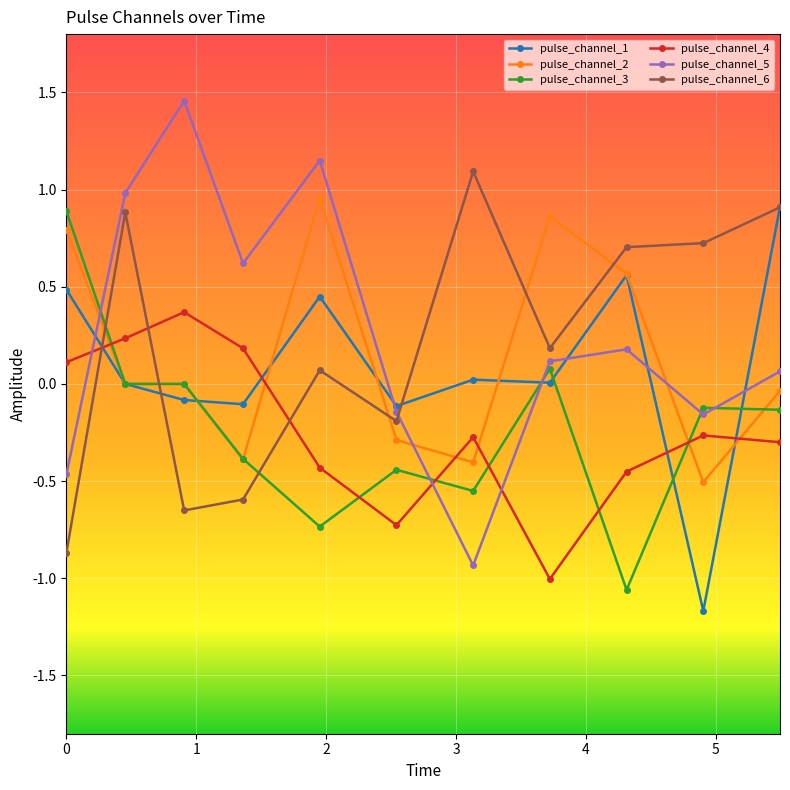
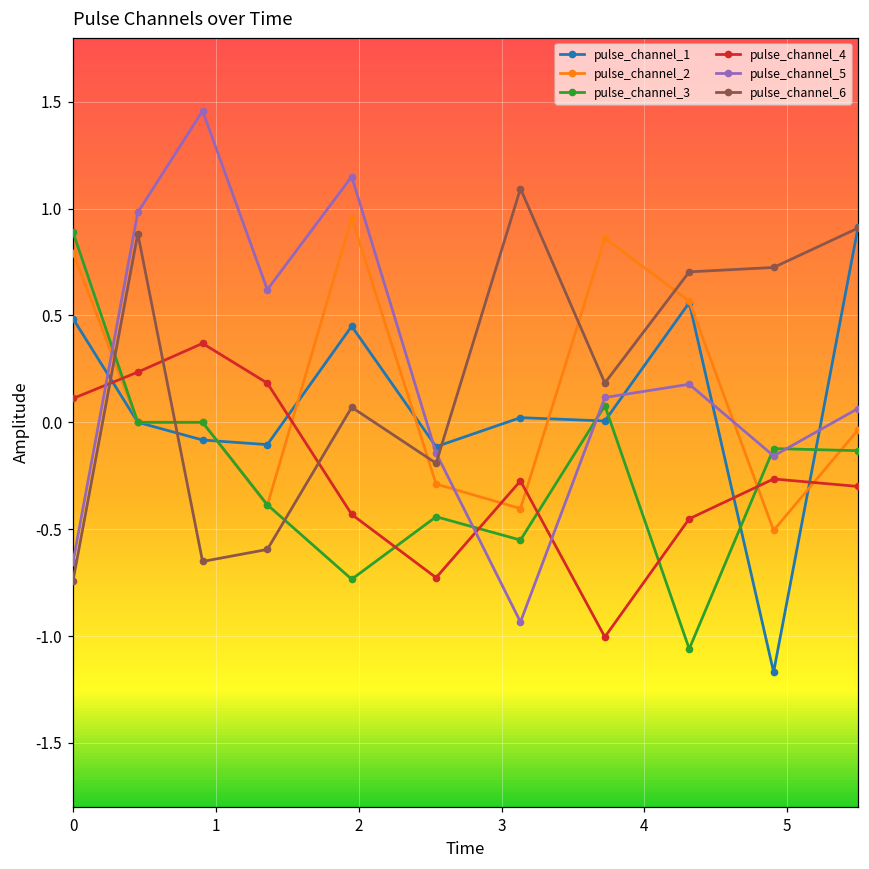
  {
    "pulse_channel_1": {
      "0": 0.49
    },
    "pulse_channel_2": {
      "0": 0.79
    },
    "pulse_channel_3": {
      "0": 0.89
    },
    "pulse_channel_4": {
      "0": 0.11
    },
    "pulse_channel_5": {
-     "0": -0.46
+     "0": -0.65
    },
    "pulse_channel_6": {
-     "0": -0.87
+     "0": -0.74
    }
  }
